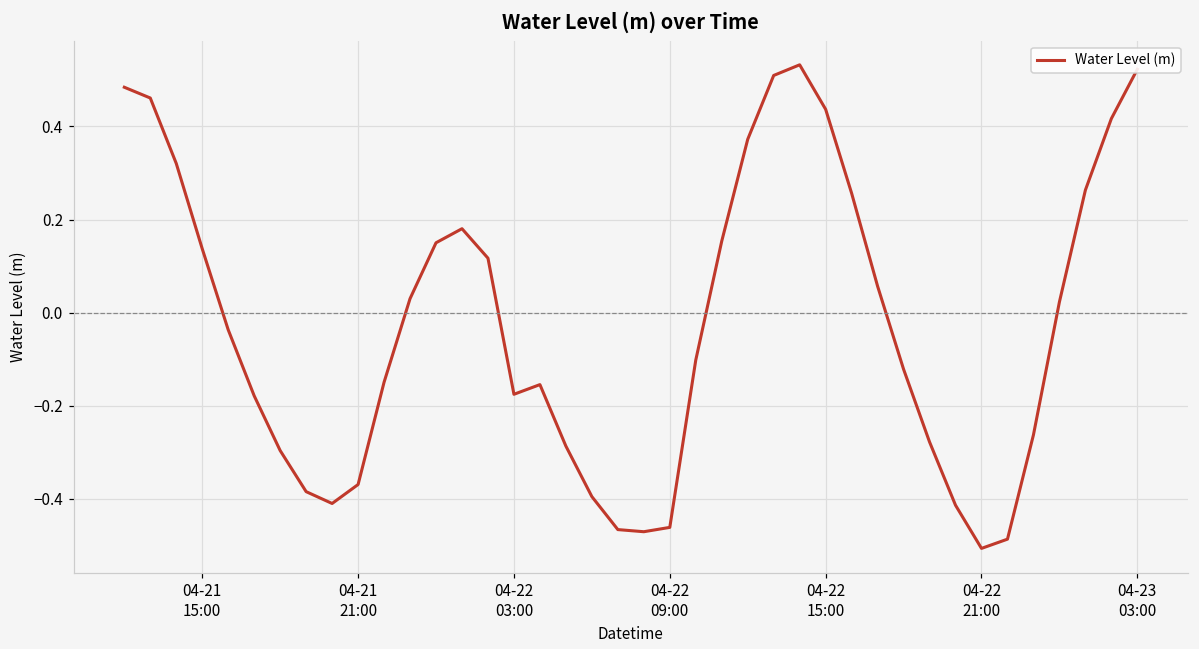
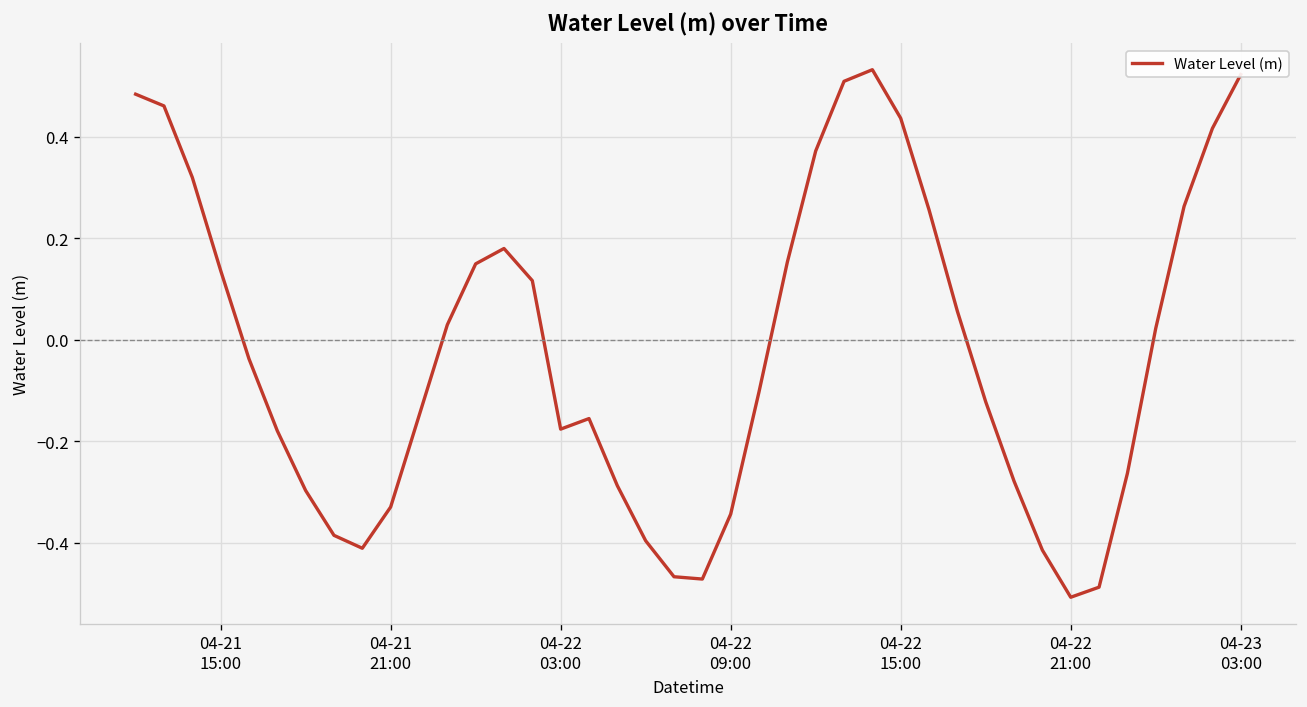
  {
    "04-21 15:00": 0.14,
-   "04-21 21:00": -0.37,
+   "04-21 21:00": -0.33,
    "04-22 03:00": -0.18,
-   "04-22 09:00": -0.46,
+   "04-22 09:00": -0.34,
    "04-22 15:00": 0.44,
    "04-22 21:00": -0.51
  }
